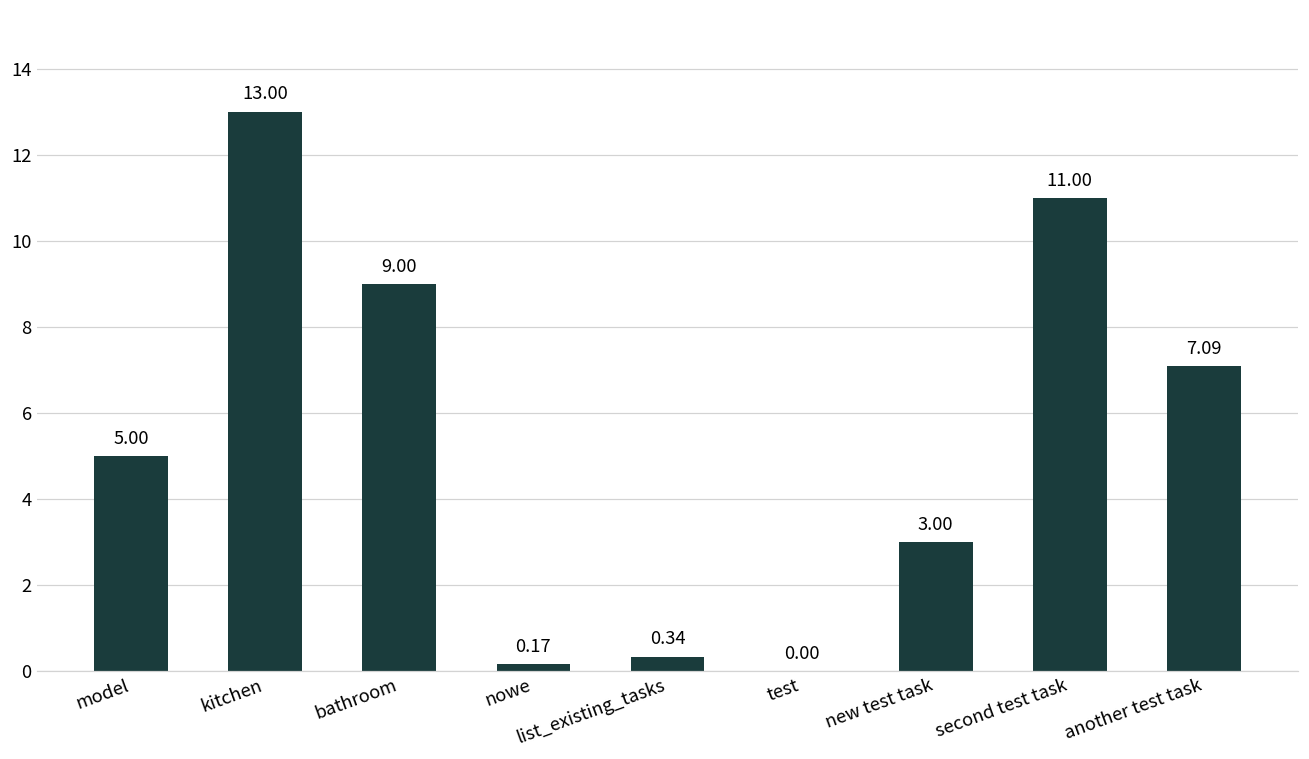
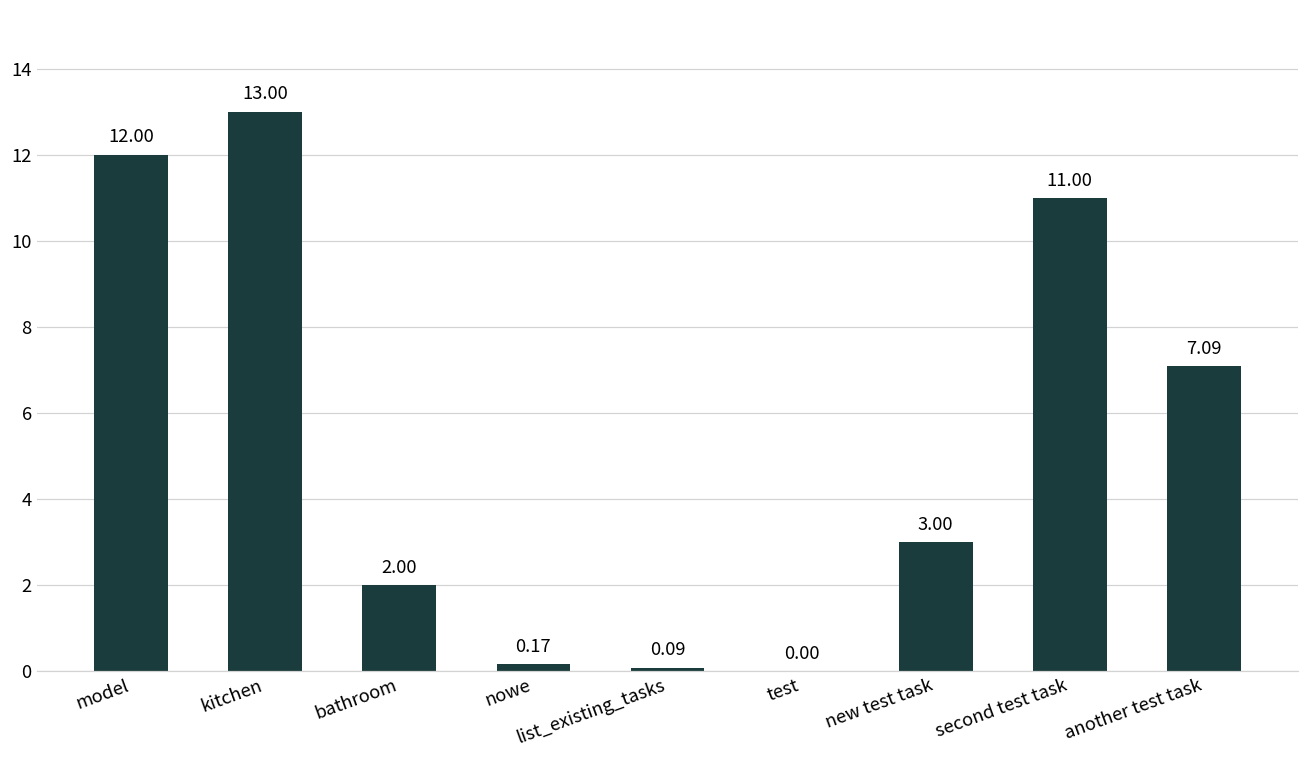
  {
-   "model": 5.00,
+   "model": 12.00,
    "kitchen": 13.00,
-   "bathroom": 9.00,
+   "bathroom": 2.00,
    "nowe": 0.17,
-   "list_existing_tasks": 0.34,
+   "list_existing_tasks": 0.09,
    "test": 0.00,
    "new test task": 3.00,
    "second test task": 11.00,
    "another test task": 7.09
  }
